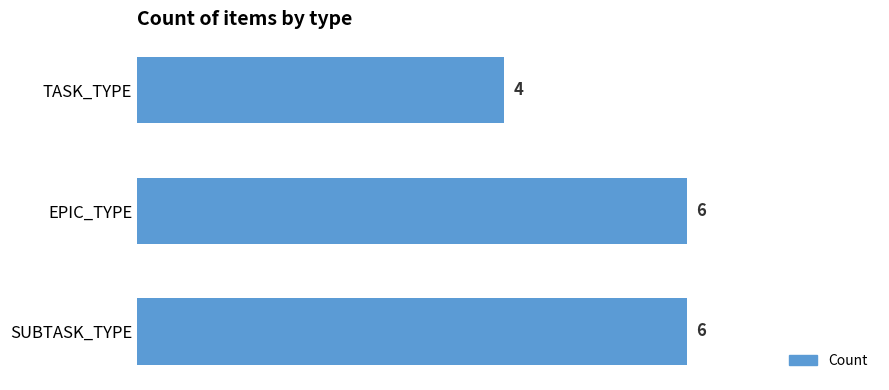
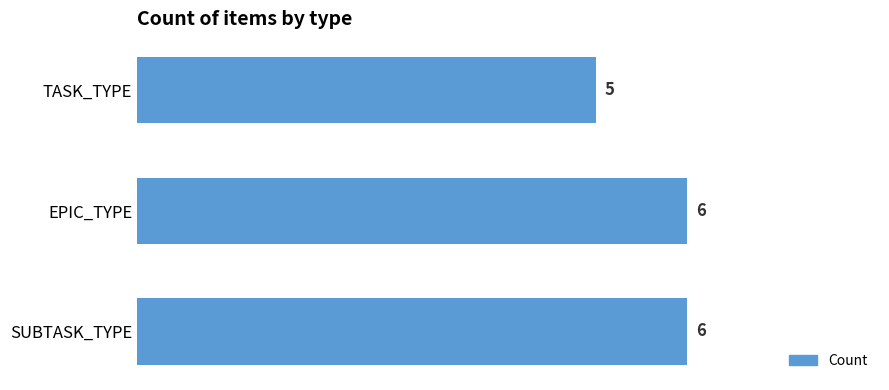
  {
-   "TASK_TYPE": 4,
+   "TASK_TYPE": 5,
    "EPIC_TYPE": 6,
    "SUBTASK_TYPE": 6
  }
